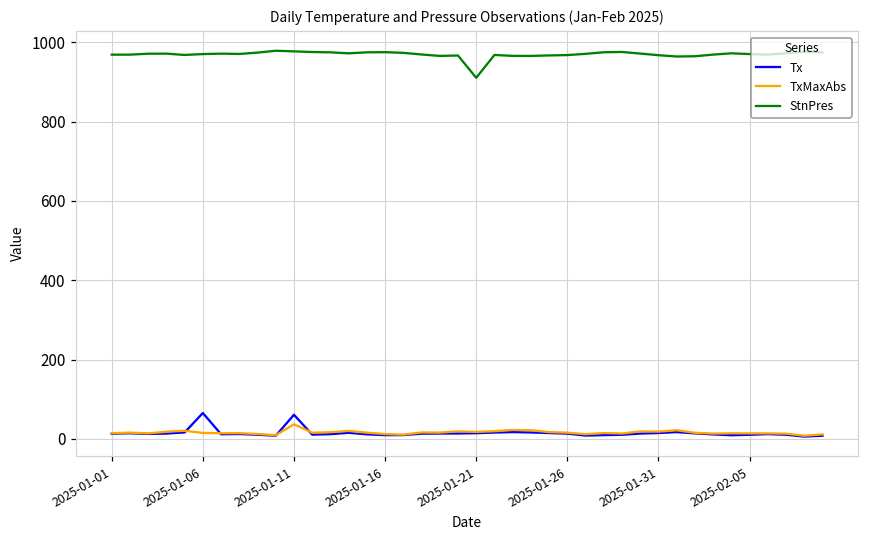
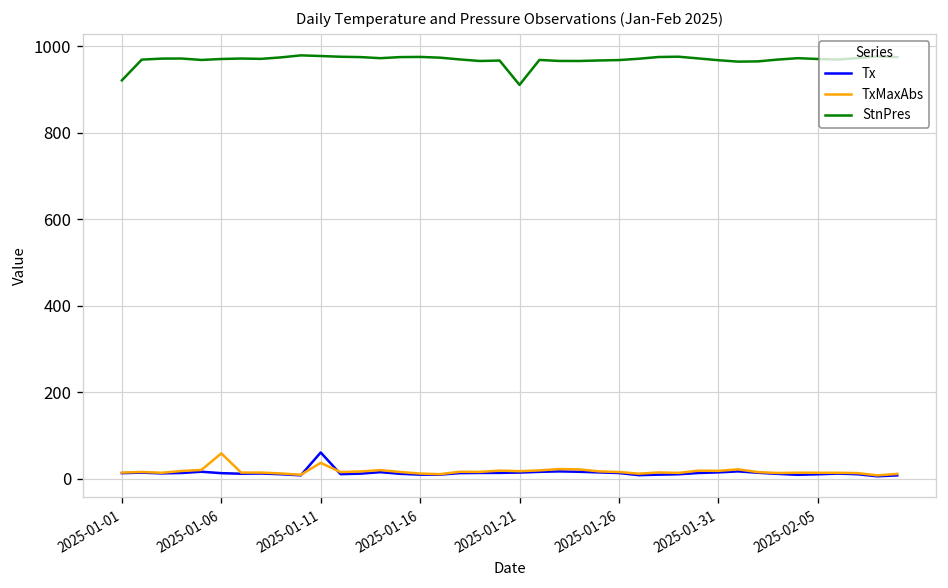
  {
    "Tx": {
-     "2025-01-06": 70,
+     "2025-01-06": 10,
      "2025-01-11": 60
    },
    "TxMaxAbs": {
-     "2025-01-06": 20,
+     "2025-01-06": 60,
      "2025-01-11": 40
    },
    "StnPres": {
-     "2025-01-01": 970,
+     "2025-01-01": 920,
      "2025-01-06": 970,
      "2025-01-11": 980,
      "2025-01-16": 980,
      "2025-01-21": 910,
      "2025-01-26": 970,
      "2025-01-31": 970,
      "2025-02-05": 970
    }
  }
